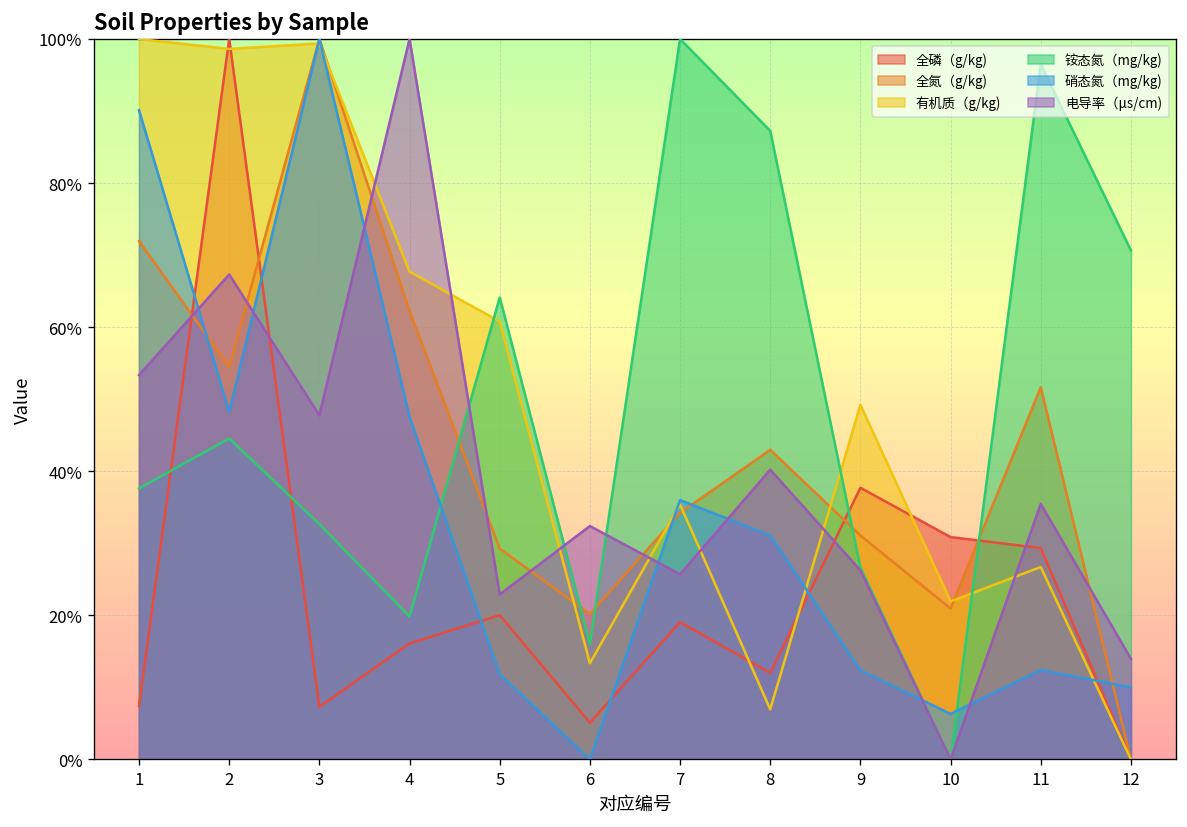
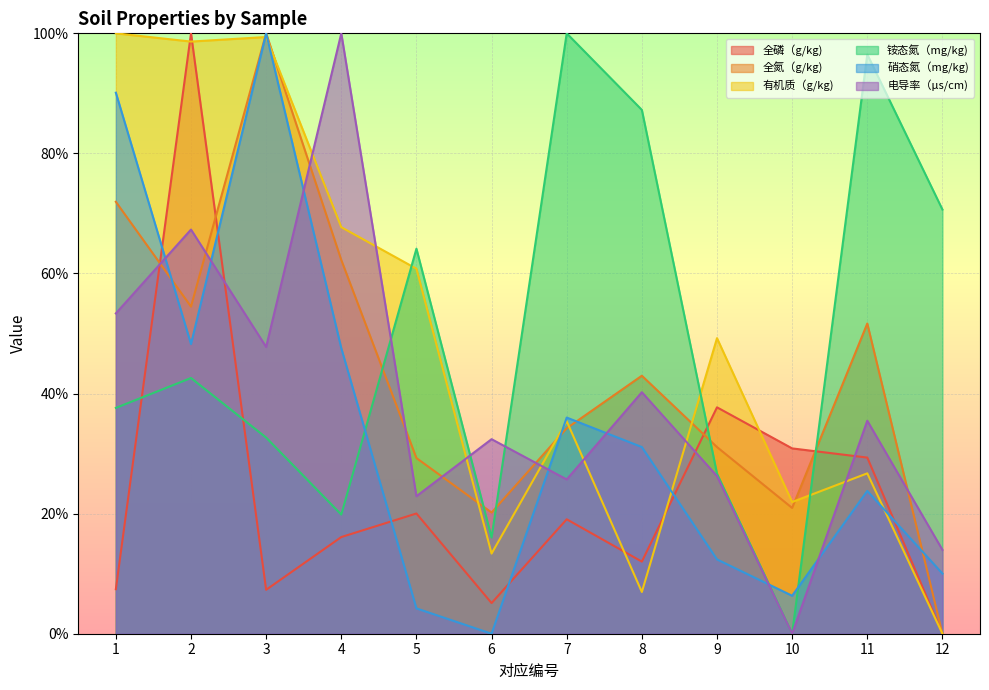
  {
    "有机质（g/kg)": {
      "1": "100%",
      "2": "99%",
      "3": "99%",
      "4": "68%",
      "5": "61%",
      "6": "13%",
      "7": "35%",
      "8": "7%",
      "9": "49%",
      "10": "22%",
      "11": "27%"
    },
    "铵态氮（mg/kg)": {
      "1": "38%",
-     "2": "45%",
+     "2": "43%",
      "3": "33%",
      "4": "20%",
      "5": "64%",
      "6": "16%",
      "7": "100%",
      "8": "87%",
      "12": "71%"
    },
    "硝态氮（mg/kg)": {
      "1": "90%",
      "2": "48%",
      "4": "48%",
-     "5": "12%",
+     "5": "4%",
      "6": "0%",
      "7": "36%",
      "8": "31%",
      "9": "12%",
      "10": "6%",
-     "11": "12%",
+     "11": "24%",
      "12": "10%"
    },
    "电导率（μs/cm)": {
      "1": "53%",
      "2": "67%",
      "3": "48%",
      "4": "100%",
      "5": "23%",
      "6": "32%",
      "7": "26%",
      "8": "40%",
      "11": "35%",
      "12": "14%"
    }
  }
